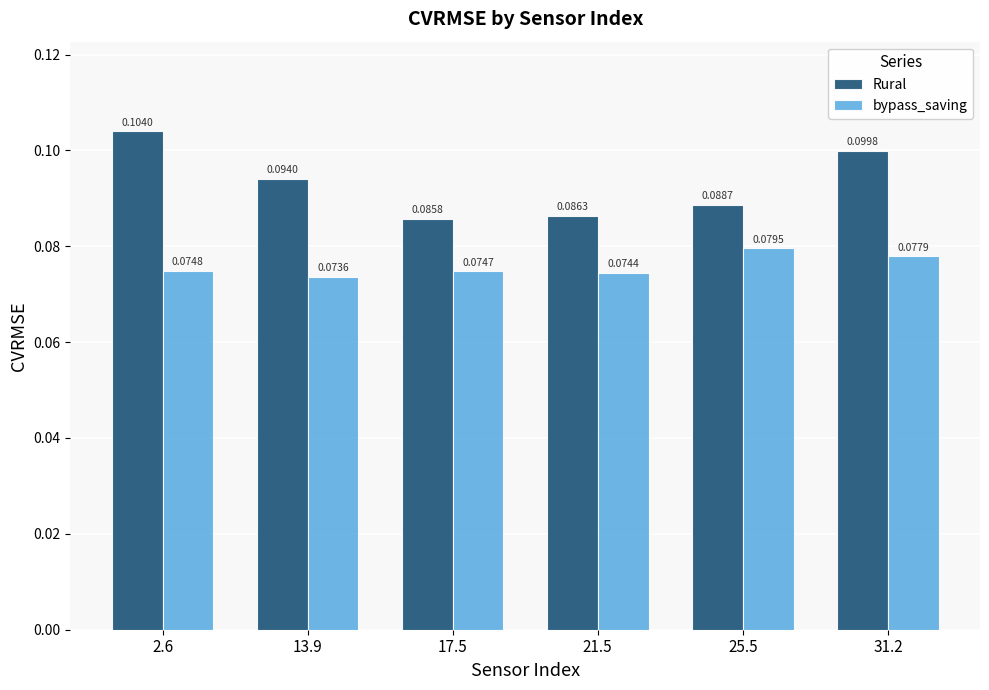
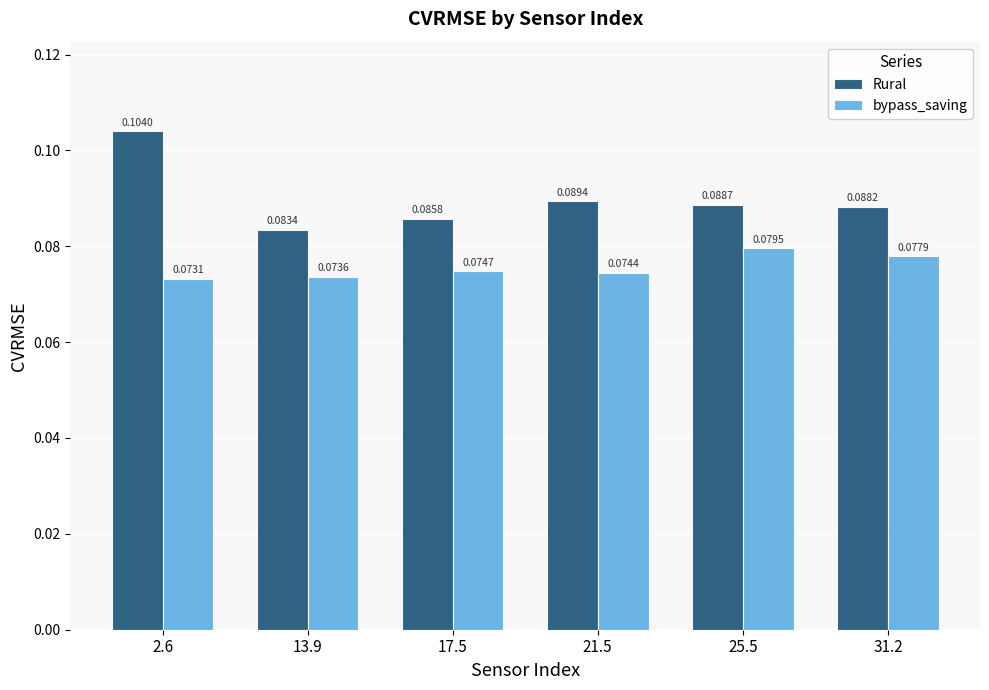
  {
    "Rural": {
      "2.6": 0.1040,
-     "13.9": 0.0940,
+     "13.9": 0.0834,
      "17.5": 0.0858,
-     "21.5": 0.0863,
+     "21.5": 0.0894,
      "25.5": 0.0887,
-     "31.2": 0.0998
+     "31.2": 0.0882
    },
    "bypass_saving": {
-     "2.6": 0.0748,
+     "2.6": 0.0731,
      "13.9": 0.0736,
      "17.5": 0.0747,
      "21.5": 0.0744,
      "25.5": 0.0795,
      "31.2": 0.0779
    }
  }
